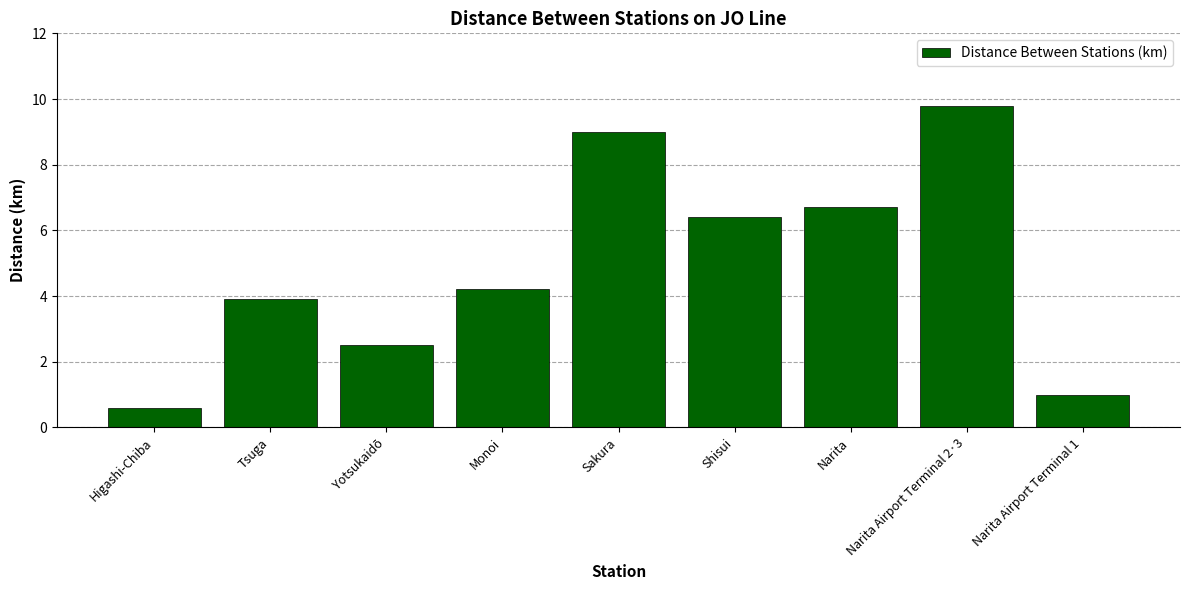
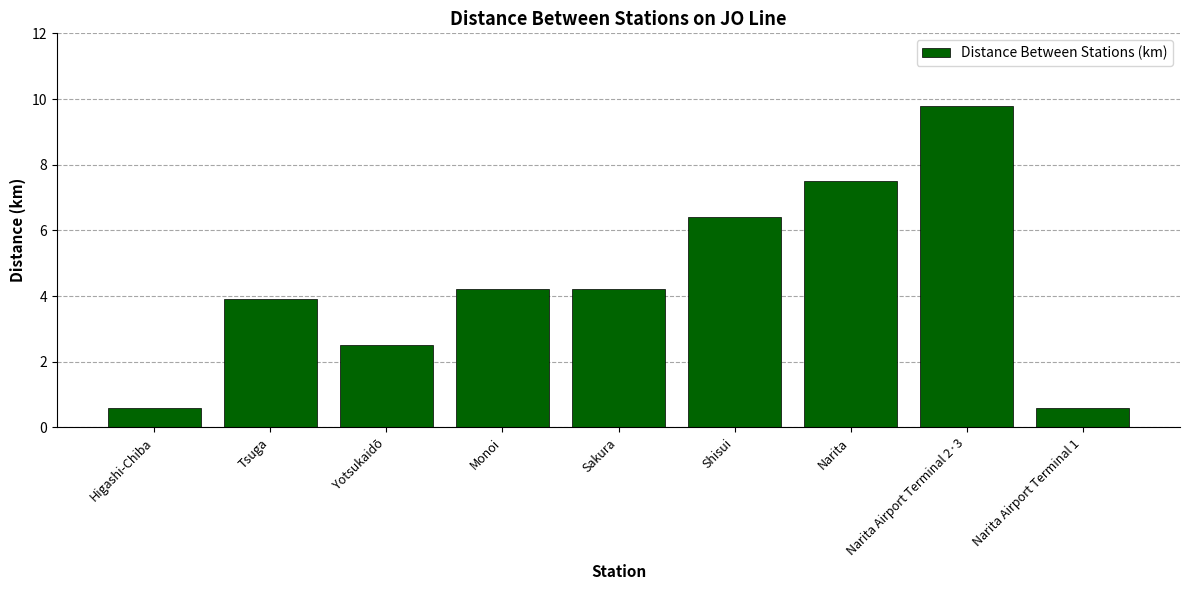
  {
    "Higashi-Chiba": 0.6,
    "Tsuga": 3.9,
    "Yotsukaidō": 2.5,
    "Monoi": 4.2,
-   "Sakura": 9.0,
+   "Sakura": 4.2,
    "Shisui": 6.4,
-   "Narita": 6.7,
+   "Narita": 7.5,
    "Narita Airport Terminal 2·3": 9.8,
-   "Narita Airport Terminal 1": 1.0
+   "Narita Airport Terminal 1": 0.6
  }
